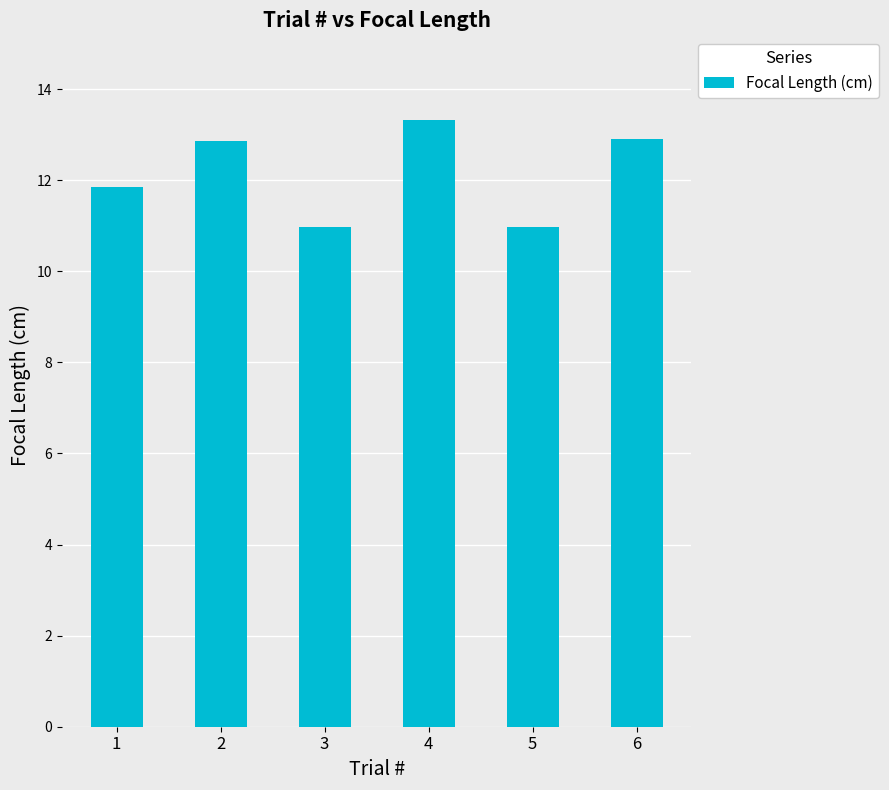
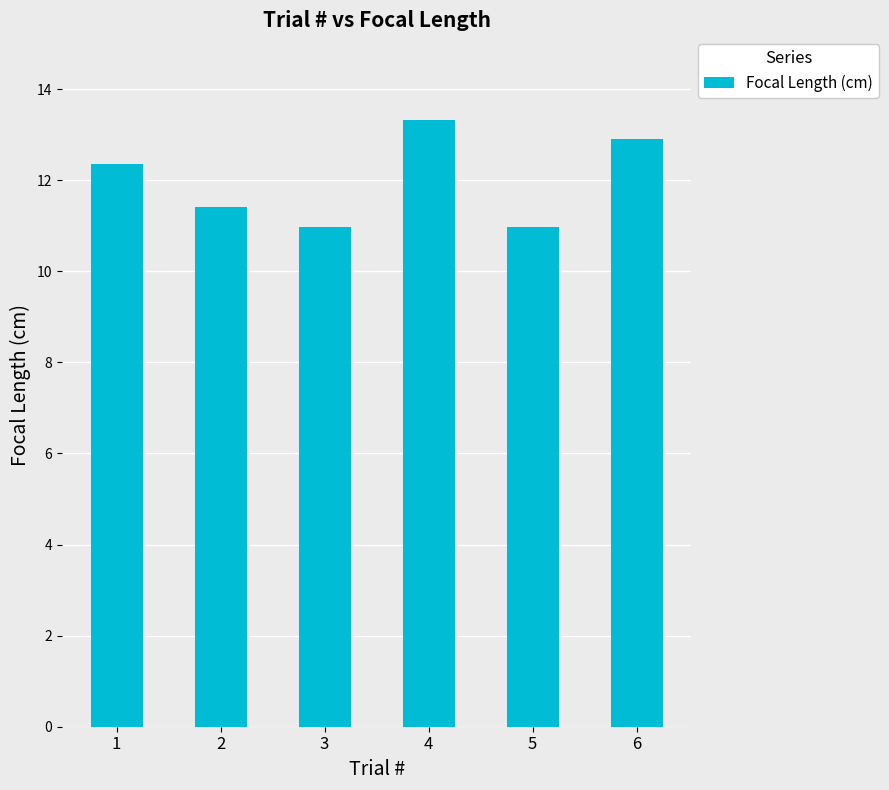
  {
-   "1": 11.9,
-   "2": 12.9,
+   "1": 12.4,
+   "2": 11.4,
    "3": 11.0,
    "4": 13.3,
    "5": 11.0,
    "6": 12.9
  }
